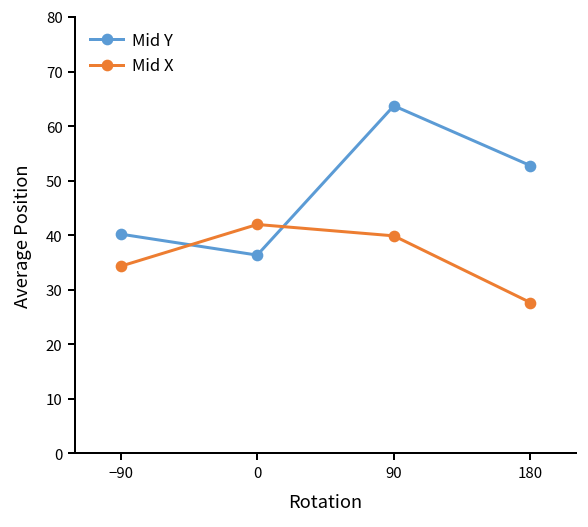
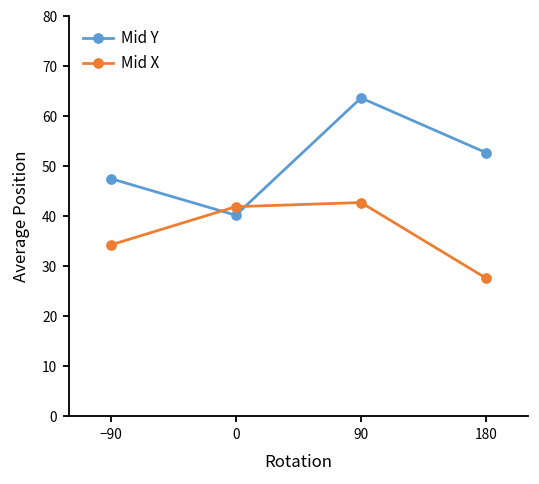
  {
    "Mid Y": {
-     "−90": 40,
-     "0": 36,
+     "−90": 48,
+     "0": 40,
      "90": 64,
      "180": 53
    },
    "Mid X": {
      "−90": 34,
      "0": 42,
-     "90": 40,
+     "90": 43,
      "180": 28
    }
  }
